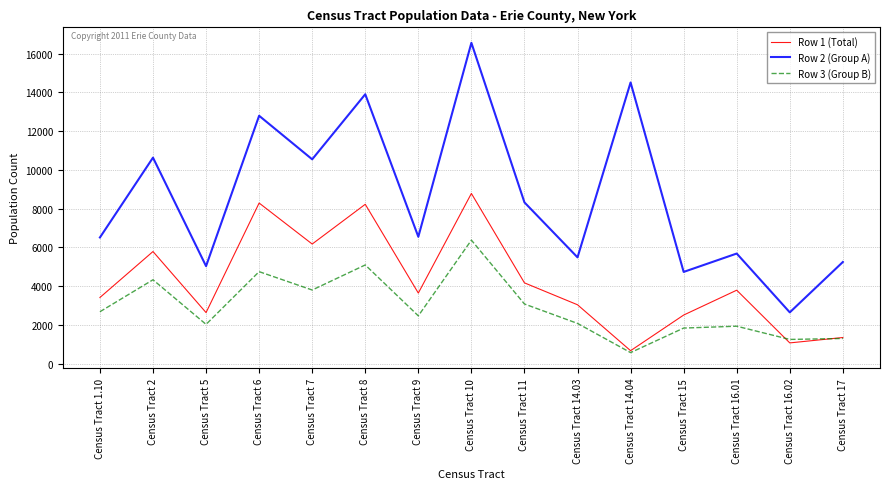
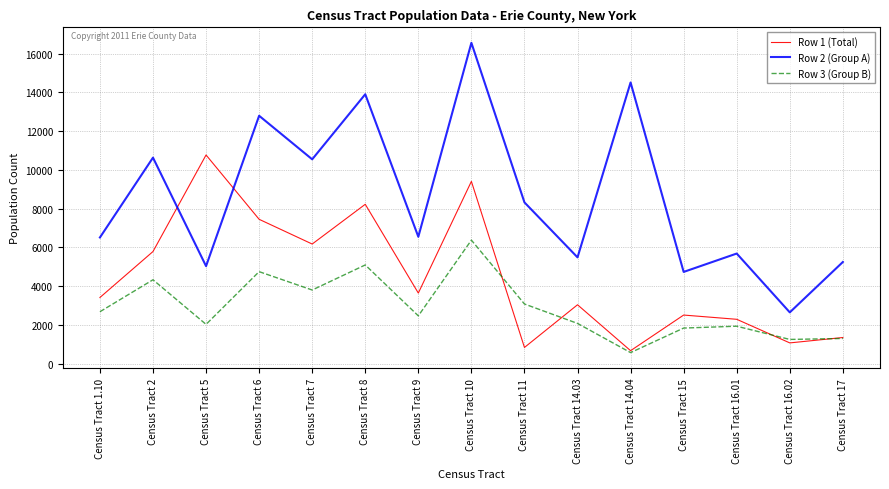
  {
    "Row 1 (Total)": {
      "Census Tract 1.10": 3400,
      "Census Tract 2": 5800,
-     "Census Tract 5": 2600,
-     "Census Tract 6": 8300,
+     "Census Tract 5": 10800,
+     "Census Tract 6": 7500,
      "Census Tract 7": 6200,
      "Census Tract 8": 8200,
      "Census Tract 9": 3600,
-     "Census Tract 10": 8800,
-     "Census Tract 11": 4200,
+     "Census Tract 10": 9400,
+     "Census Tract 11": 800,
      "Census Tract 14.03": 3000,
      "Census Tract 15": 2500,
-     "Census Tract 16.01": 3800,
+     "Census Tract 16.01": 2300,
      "Census Tract 16.02": 1100
    },
    "Row 2 (Group A)": {
      "Census Tract 1.10": 6500,
      "Census Tract 2": 10600,
      "Census Tract 5": 5000,
      "Census Tract 6": 12800,
      "Census Tract 7": 10500,
      "Census Tract 8": 13900,
      "Census Tract 9": 6500,
      "Census Tract 10": 16600,
      "Census Tract 11": 8300,
      "Census Tract 14.03": 5500,
      "Census Tract 14.04": 14500,
      "Census Tract 15": 4700,
      "Census Tract 16.01": 5700,
      "Census Tract 16.02": 2600,
      "Census Tract 17": 5200
    },
    "Row 3 (Group B)": {
      "Census Tract 1.10": 2700,
      "Census Tract 2": 4300,
      "Census Tract 5": 2000,
      "Census Tract 6": 4700,
      "Census Tract 7": 3800,
      "Census Tract 8": 5100,
      "Census Tract 9": 2500,
      "Census Tract 10": 6400,
      "Census Tract 11": 3100,
      "Census Tract 14.03": 2100,
      "Census Tract 15": 1800,
      "Census Tract 16.01": 1900,
      "Census Tract 16.02": 1200
    }
  }
